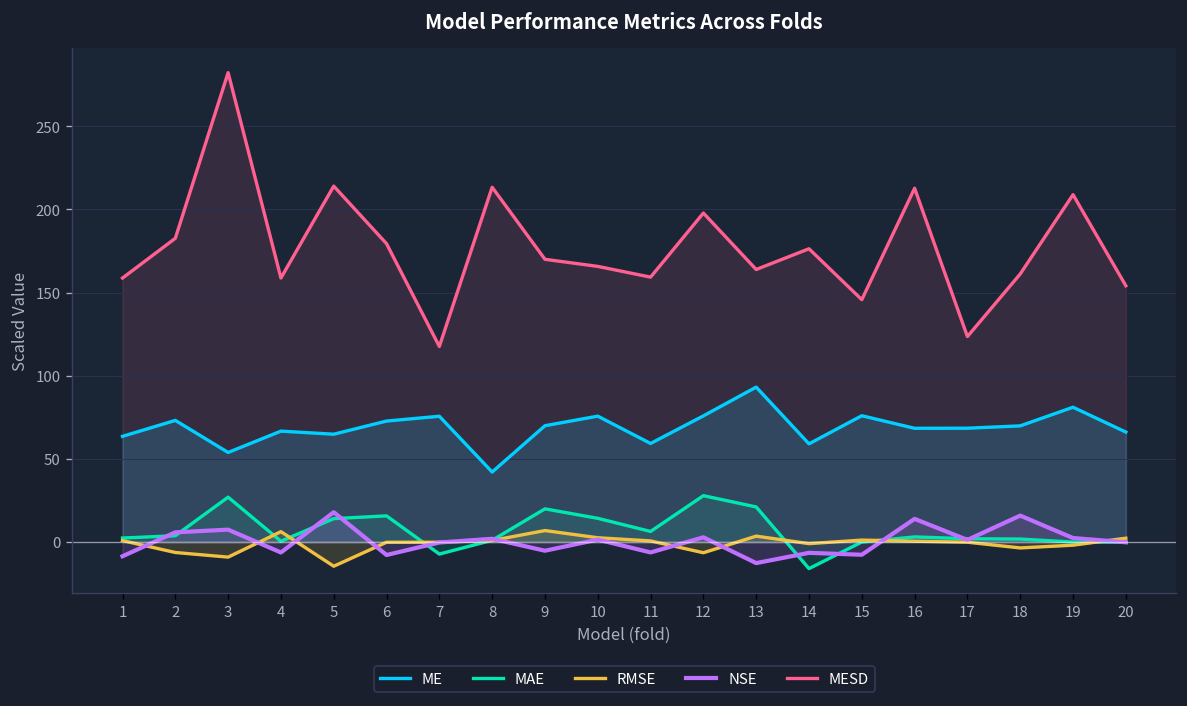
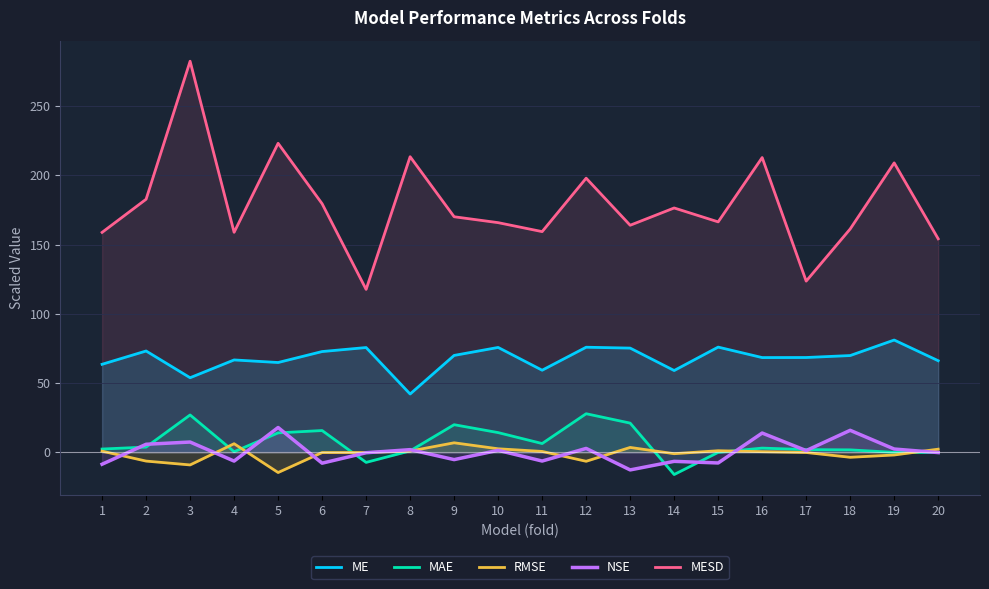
  {
    "ME": {
      "1": 64,
      "2": 73,
      "3": 54,
      "4": 67,
      "5": 65,
      "6": 73,
      "7": 76,
      "8": 42,
      "9": 70,
      "10": 76,
      "11": 59,
      "12": 76,
-     "13": 93,
+     "13": 75,
      "14": 59,
      "15": 76,
      "16": 68,
      "17": 68,
      "18": 70,
      "19": 81,
      "20": 66
    },
    "MESD": {
      "1": 159,
      "2": 183,
      "3": 282,
      "4": 159,
-     "5": 214,
+     "5": 223,
      "6": 179,
      "7": 118,
      "8": 213,
      "9": 170,
      "10": 166,
      "11": 159,
      "12": 198,
      "13": 164,
      "14": 176,
-     "15": 146,
+     "15": 166,
      "16": 213,
      "17": 124,
      "18": 161,
      "19": 209,
      "20": 154
    }
  }
